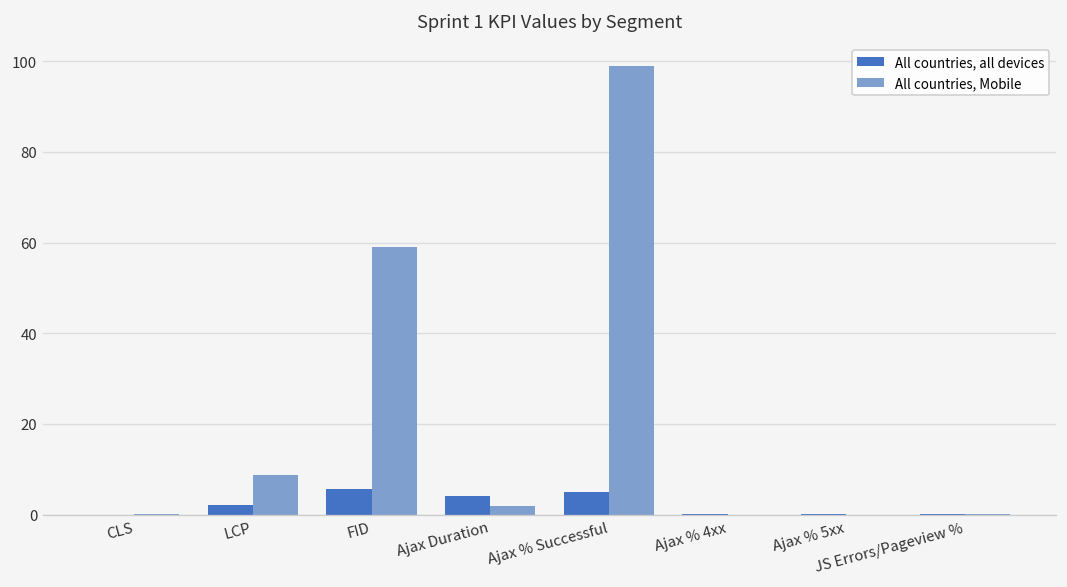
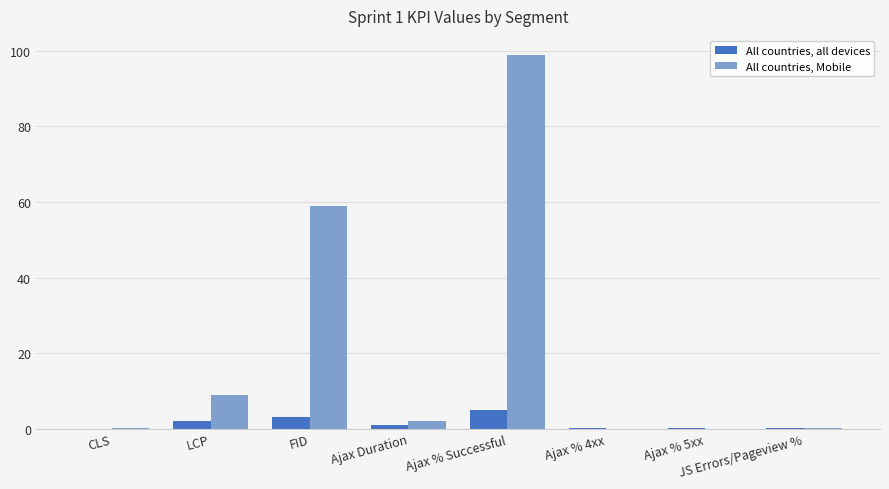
  {
    "All countries, all devices": {
      "LCP": 2,
-     "FID": 6,
-     "Ajax Duration": 4,
+     "FID": 3,
+     "Ajax Duration": 1,
      "Ajax % Successful": 5
    },
    "All countries, Mobile": {
      "LCP": 9,
      "FID": 59,
      "Ajax Duration": 2,
      "Ajax % Successful": 99
    }
  }
